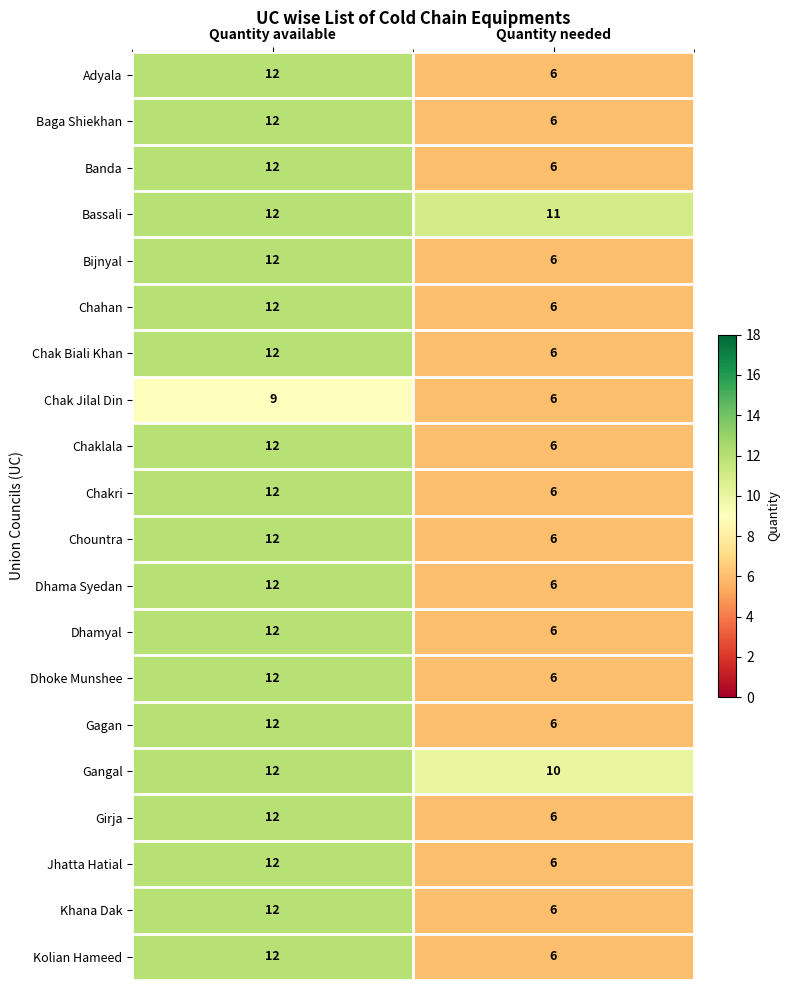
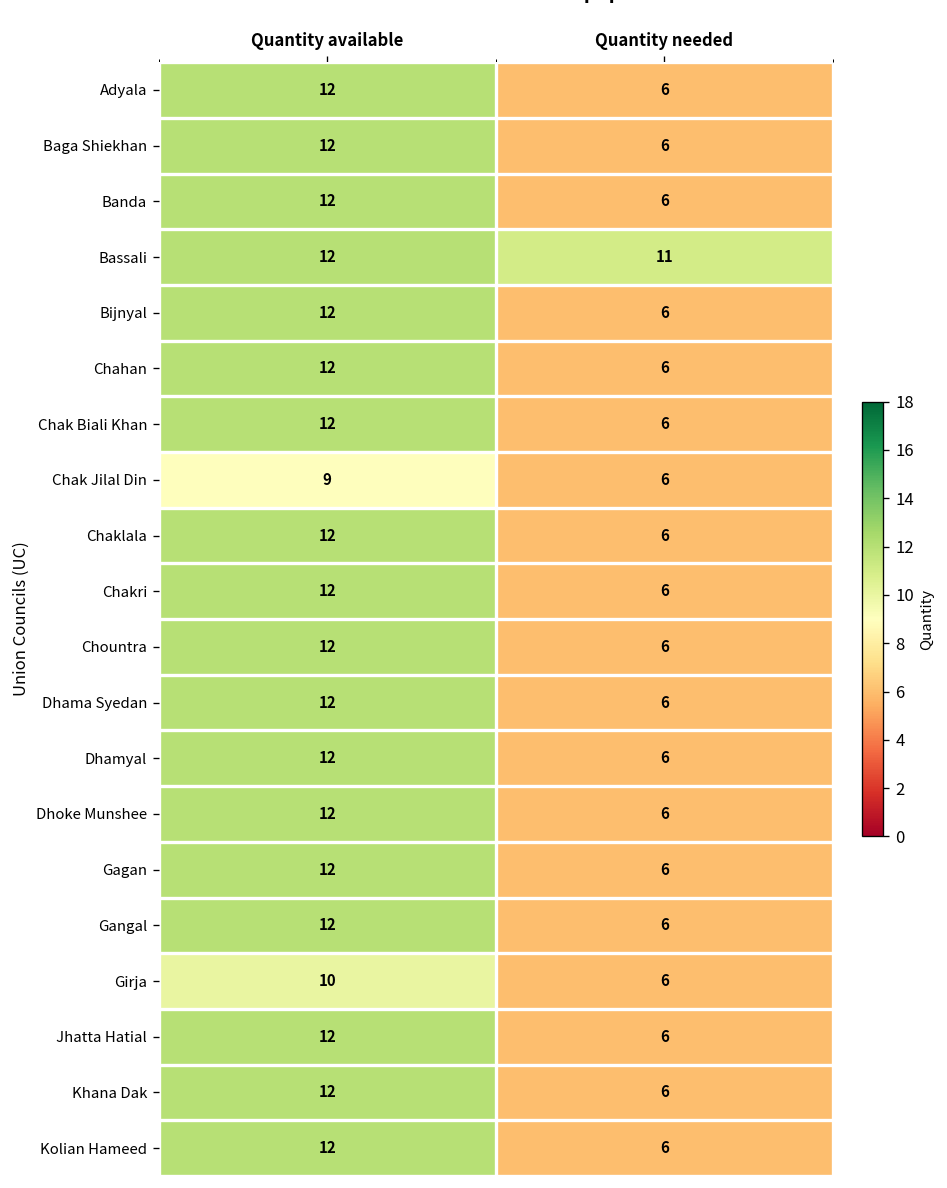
  {
    "Adyala": {
      "Quantity available": 12,
      "Quantity needed": 6
    },
    "Baga Shiekhan": {
      "Quantity available": 12,
      "Quantity needed": 6
    },
    "Banda": {
      "Quantity available": 12,
      "Quantity needed": 6
    },
    "Bassali": {
      "Quantity available": 12,
      "Quantity needed": 11
    },
    "Bijnyal": {
      "Quantity available": 12,
      "Quantity needed": 6
    },
    "Chahan": {
      "Quantity available": 12,
      "Quantity needed": 6
    },
    "Chak Biali Khan": {
      "Quantity available": 12,
      "Quantity needed": 6
    },
    "Chak Jilal Din": {
      "Quantity available": 9,
      "Quantity needed": 6
    },
    "Chaklala": {
      "Quantity available": 12,
      "Quantity needed": 6
    },
    "Chakri": {
      "Quantity available": 12,
      "Quantity needed": 6
    },
    "Chountra": {
      "Quantity available": 12,
      "Quantity needed": 6
    },
    "Dhama Syedan": {
      "Quantity available": 12,
      "Quantity needed": 6
    },
    "Dhamyal": {
      "Quantity available": 12,
      "Quantity needed": 6
    },
    "Dhoke Munshee": {
      "Quantity available": 12,
      "Quantity needed": 6
    },
    "Gagan": {
      "Quantity available": 12,
      "Quantity needed": 6
    },
    "Gangal": {
      "Quantity available": 12,
-     "Quantity needed": 10
+     "Quantity needed": 6
    },
    "Girja": {
-     "Quantity available": 12,
+     "Quantity available": 10,
      "Quantity needed": 6
    },
    "Jhatta Hatial": {
      "Quantity available": 12,
      "Quantity needed": 6
    },
    "Khana Dak": {
      "Quantity available": 12,
      "Quantity needed": 6
    },
    "Kolian Hameed": {
      "Quantity available": 12,
      "Quantity needed": 6
    }
  }
